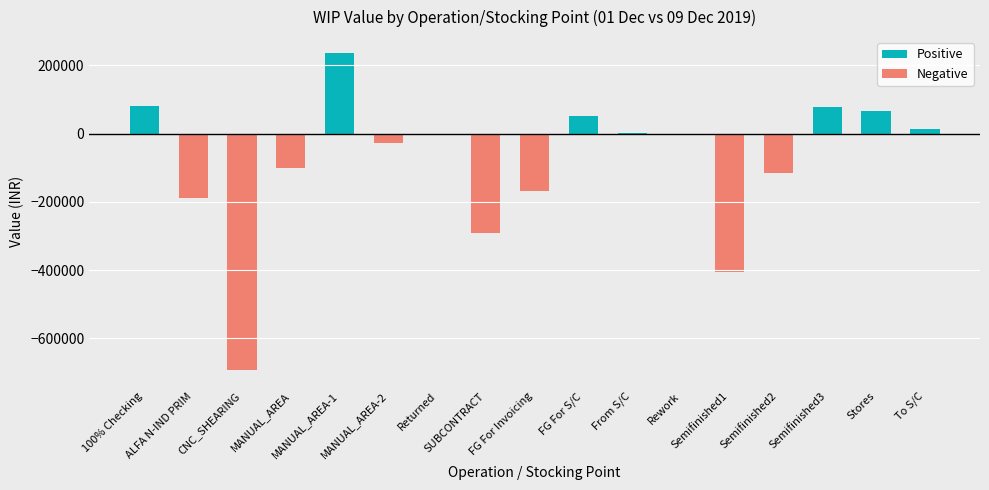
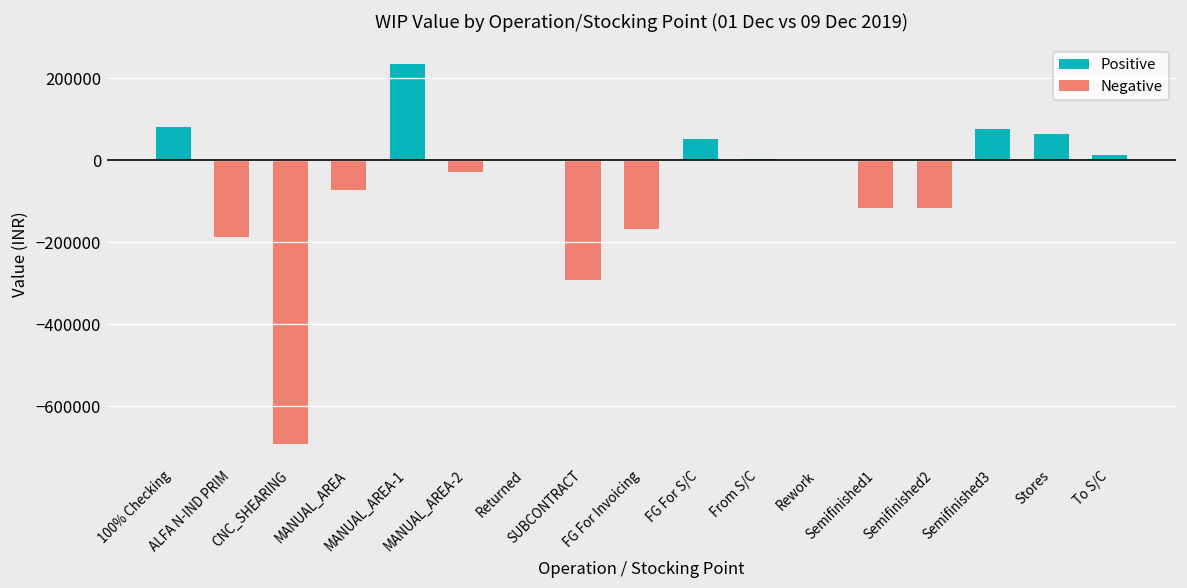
  {
    "Positive": {
      "100% Checking": 80000,
      "ALFA N-IND PRIM": 0,
      "CNC_SHEARING": 0,
      "MANUAL_AREA": 0,
      "MANUAL_AREA-1": 240000,
      "MANUAL_AREA-2": 0,
      "Returned": 0,
      "SUBCONTRACT": 0,
      "FG For Invoicing": 0,
      "FG For S/C": 50000,
      "Rework": 0,
      "Semifinished1": 0,
      "Semifinished2": 0,
      "Semifinished3": 80000,
      "Stores": 70000,
      "To S/C": 10000
    },
    "Negative": {
      "100% Checking": 0,
      "ALFA N-IND PRIM": -190000,
      "CNC_SHEARING": -690000,
-     "MANUAL_AREA": -100000,
+     "MANUAL_AREA": -70000,
      "MANUAL_AREA-1": 0,
      "MANUAL_AREA-2": -30000,
      "SUBCONTRACT": -290000,
      "FG For Invoicing": -170000,
      "FG For S/C": 0,
      "From S/C": 0,
      "Rework": 0,
-     "Semifinished1": -410000,
+     "Semifinished1": -120000,
      "Semifinished2": -120000,
      "Semifinished3": 0,
      "Stores": 0,
      "To S/C": 0
    }
  }
